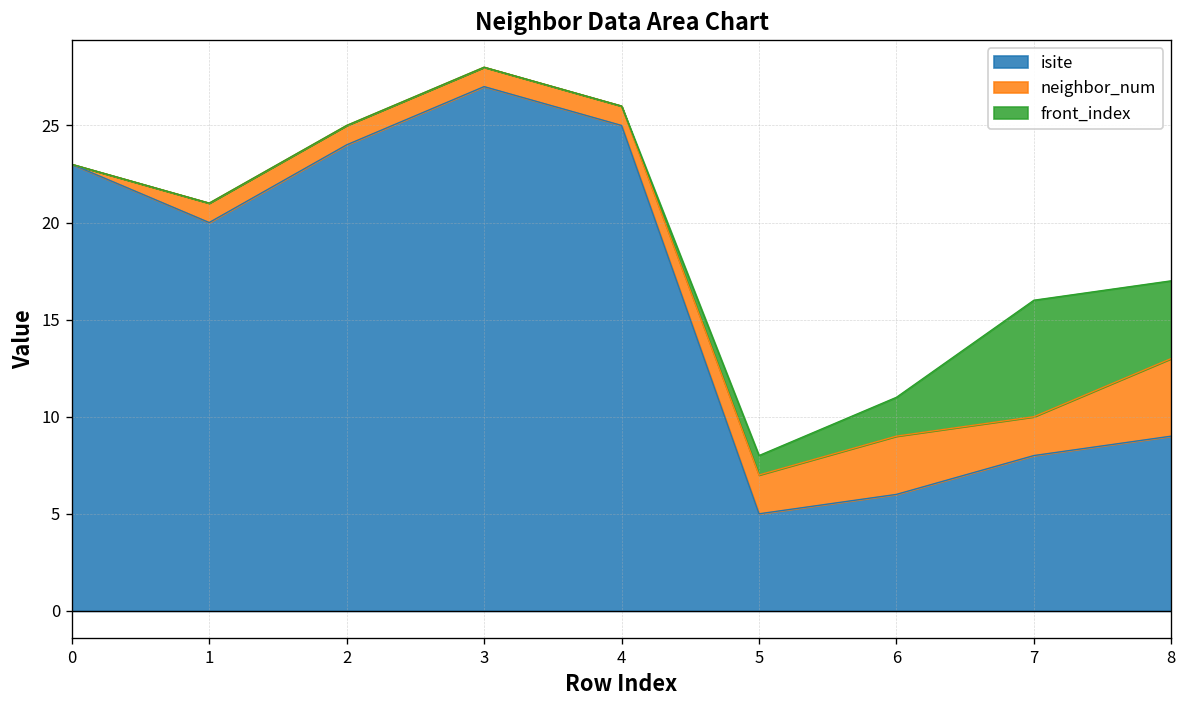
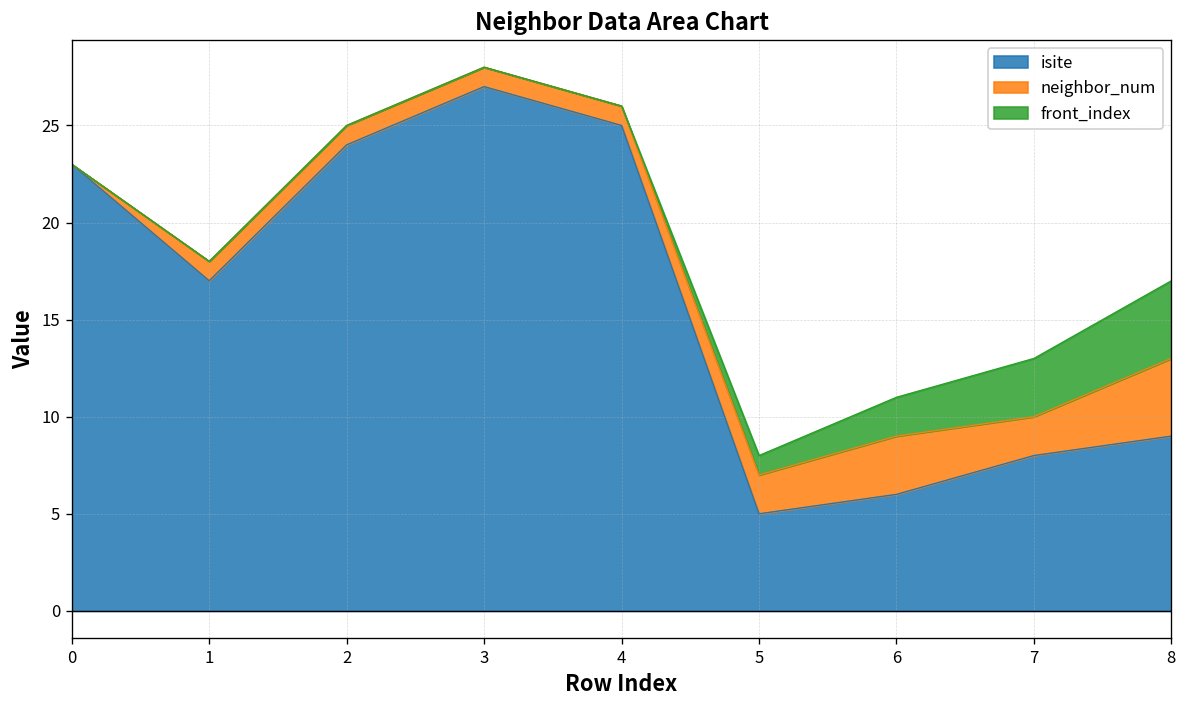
  {
    "isite": {
-     "1": 20,
+     "1": 17,
      "2": 24,
      "3": 27,
      "4": 25,
      "5": 5,
      "6": 6,
      "7": 8,
      "8": 9
    },
    "neighbor_num": {
      "5": 2,
      "6": 3,
      "7": 2,
      "8": 4
    },
    "front_index": {
      "5": 1,
      "6": 2,
-     "7": 6,
+     "7": 3,
      "8": 4
    }
  }
